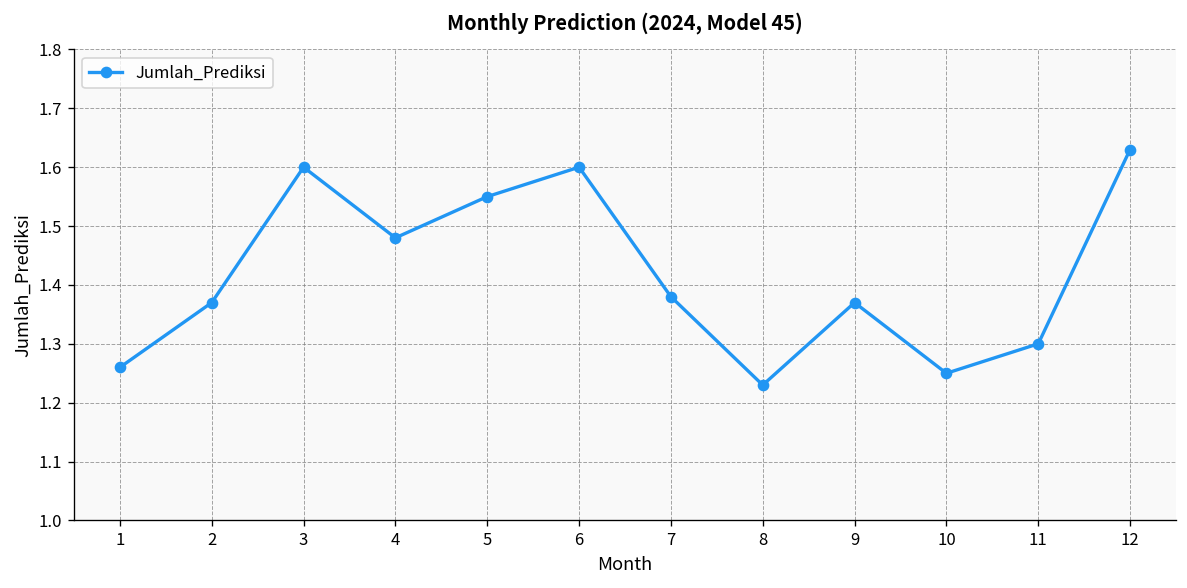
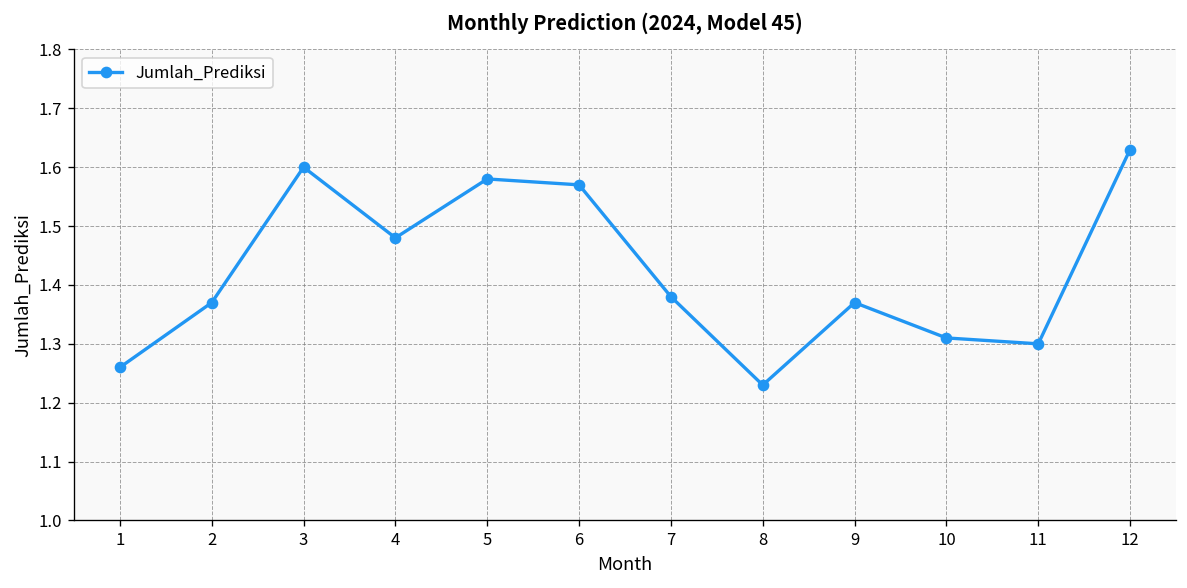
  {
    "1": 1.26,
    "2": 1.37,
    "3": 1.60,
    "4": 1.48,
-   "5": 1.55,
-   "6": 1.60,
+   "5": 1.58,
+   "6": 1.57,
    "7": 1.38,
    "8": 1.23,
    "9": 1.37,
-   "10": 1.25,
+   "10": 1.31,
    "11": 1.30,
    "12": 1.63
  }
